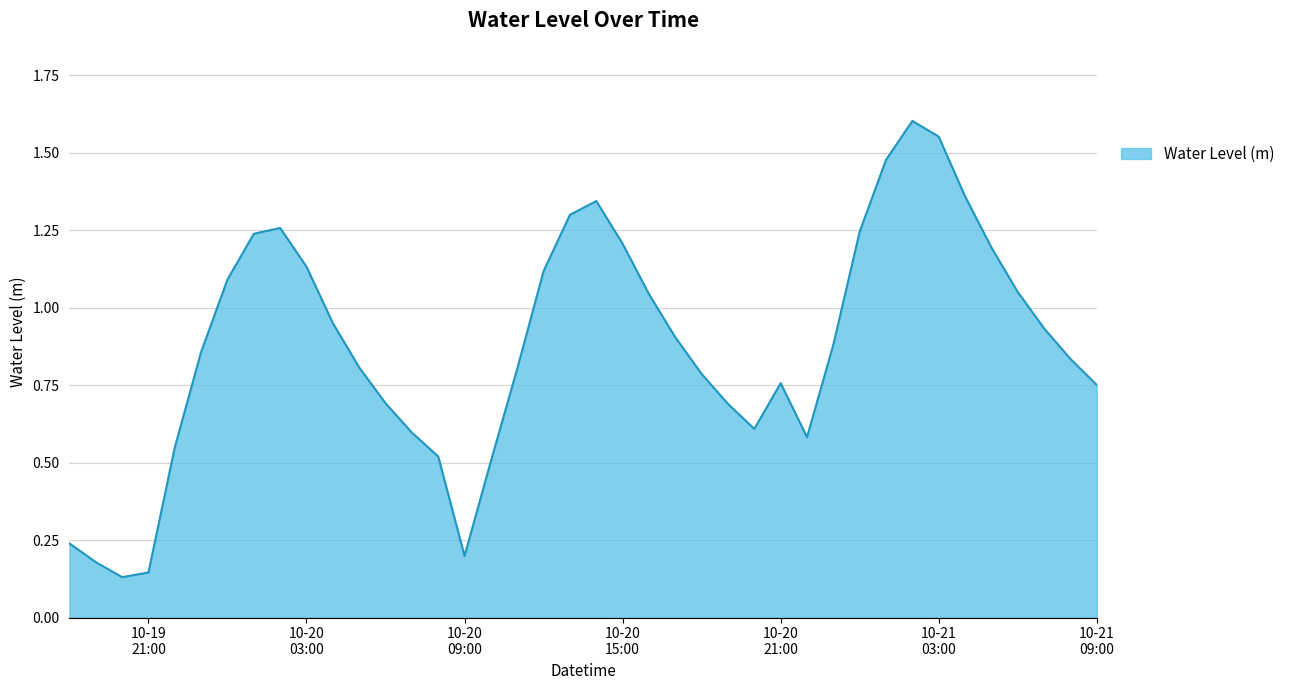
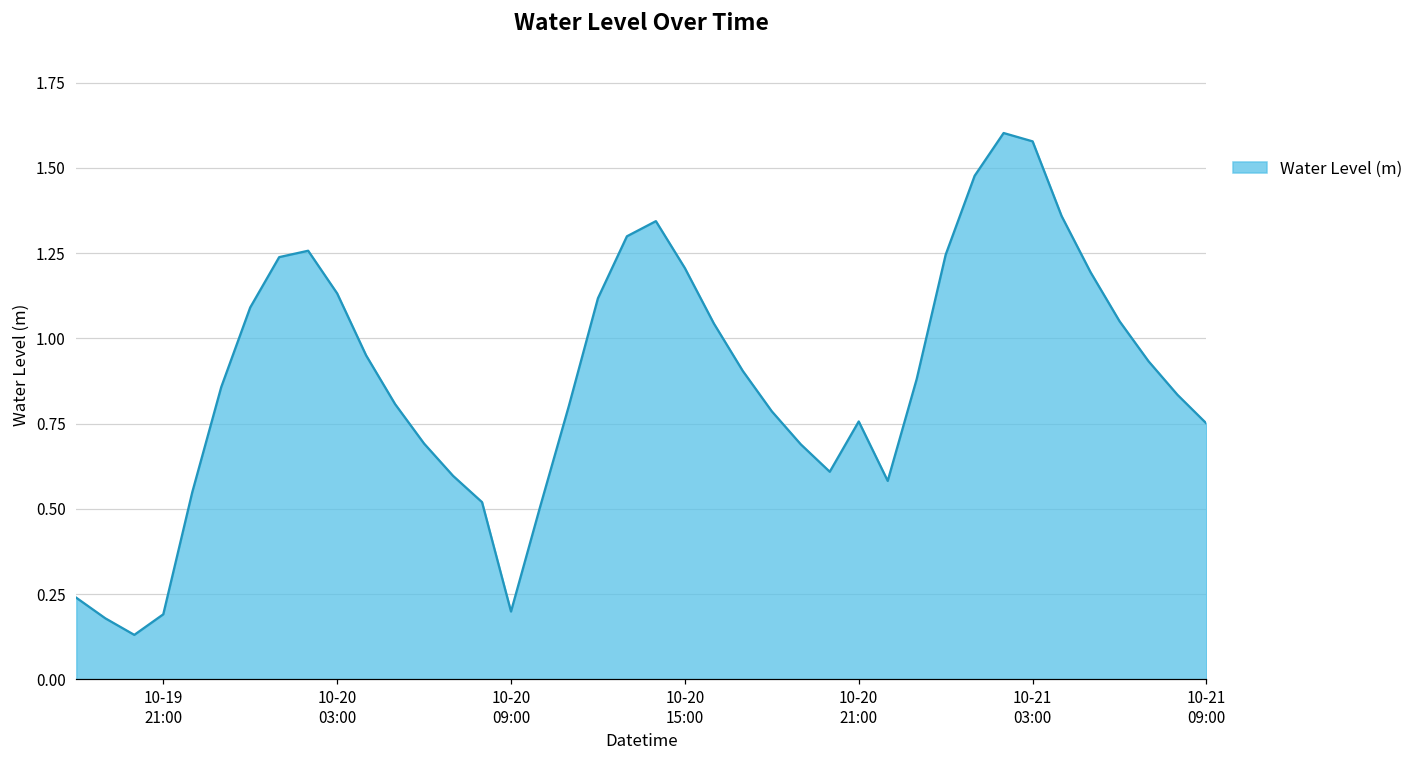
  {
-   "10-19 21:00": 0.15,
+   "10-19 21:00": 0.19,
    "10-20 03:00": 1.13,
    "10-20 09:00": 0.20,
    "10-20 15:00": 1.21,
    "10-20 21:00": 0.76,
-   "10-21 03:00": 1.55,
+   "10-21 03:00": 1.58,
    "10-21 09:00": 0.75
  }
